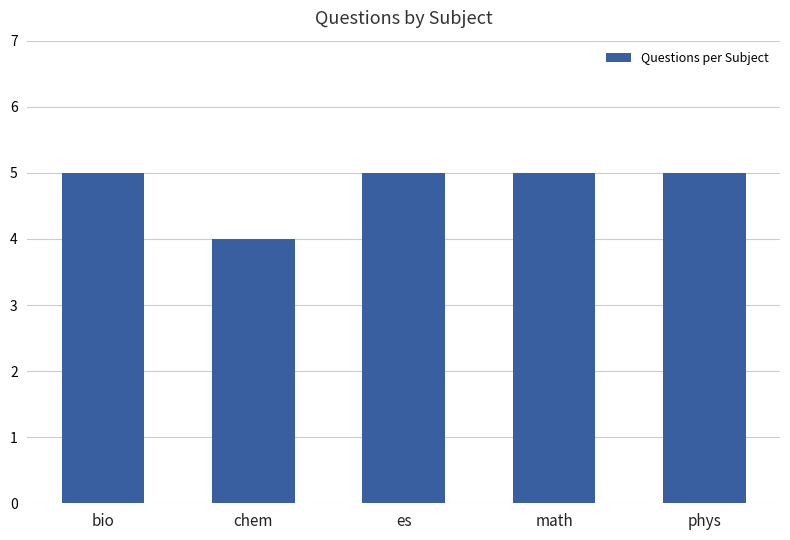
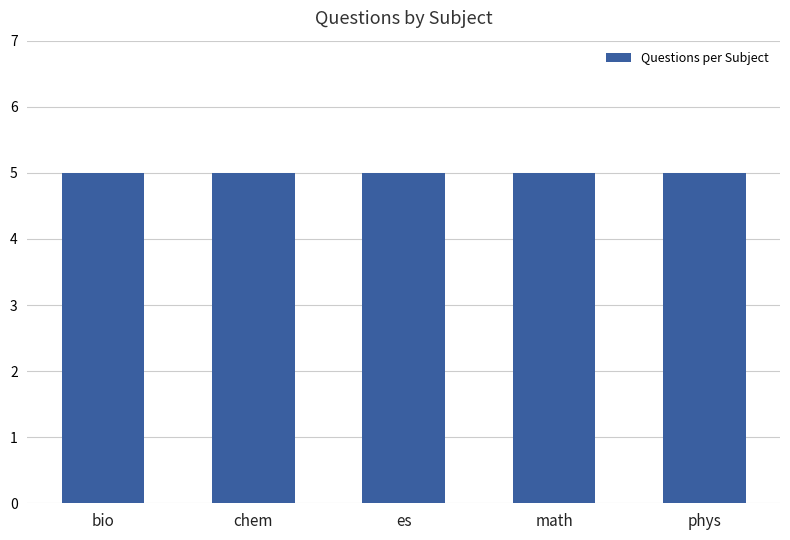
  {
    "bio": 5,
-   "chem": 4,
+   "chem": 5,
    "es": 5,
    "math": 5,
    "phys": 5
  }
